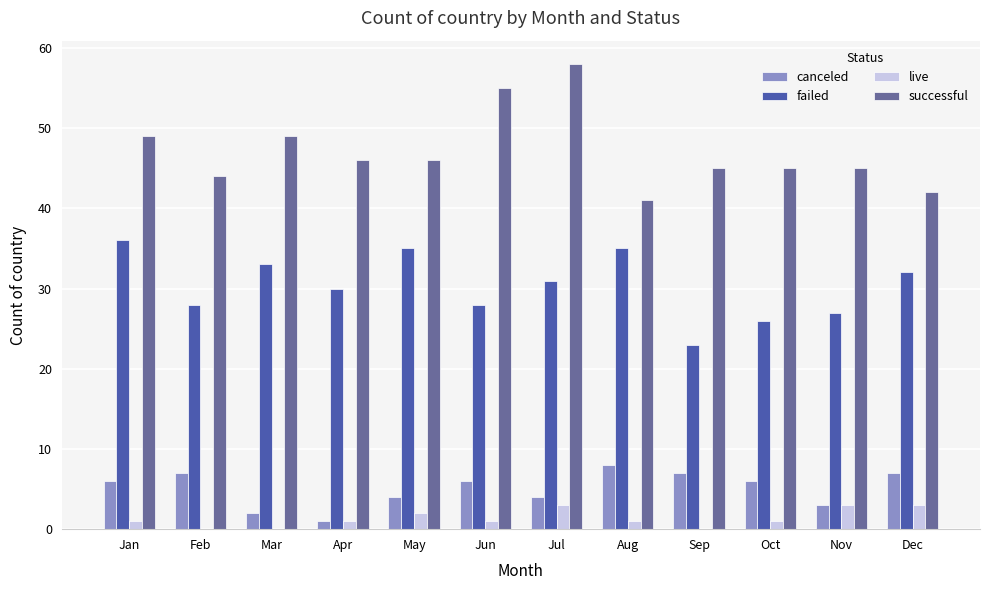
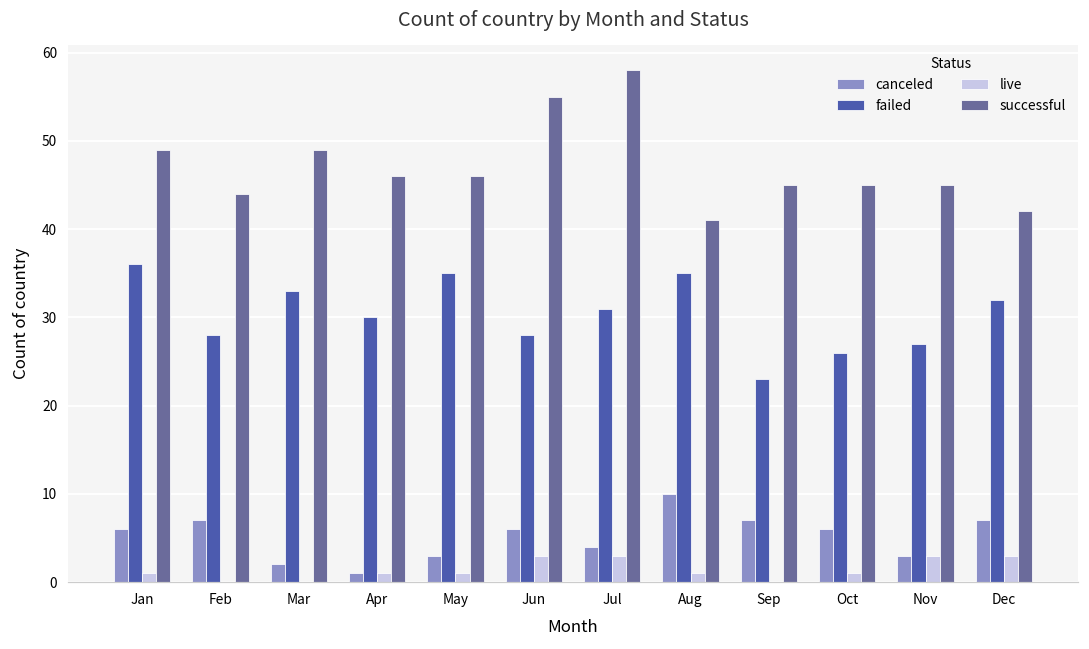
  {
    "canceled": {
      "Jan": 6,
      "Feb": 7,
      "Mar": 2,
      "Apr": 1,
-     "May": 4,
+     "May": 3,
      "Jun": 6,
      "Jul": 4,
-     "Aug": 8,
+     "Aug": 10,
      "Sep": 7,
      "Oct": 6,
      "Nov": 3,
      "Dec": 7
    },
    "live": {
      "Jan": 1,
      "Feb": 0,
      "Mar": 0,
      "Apr": 1,
-     "May": 2,
-     "Jun": 1,
+     "May": 1,
+     "Jun": 3,
      "Jul": 3,
      "Aug": 1,
      "Sep": 0,
      "Oct": 1,
      "Nov": 3,
      "Dec": 3
    }
  }
